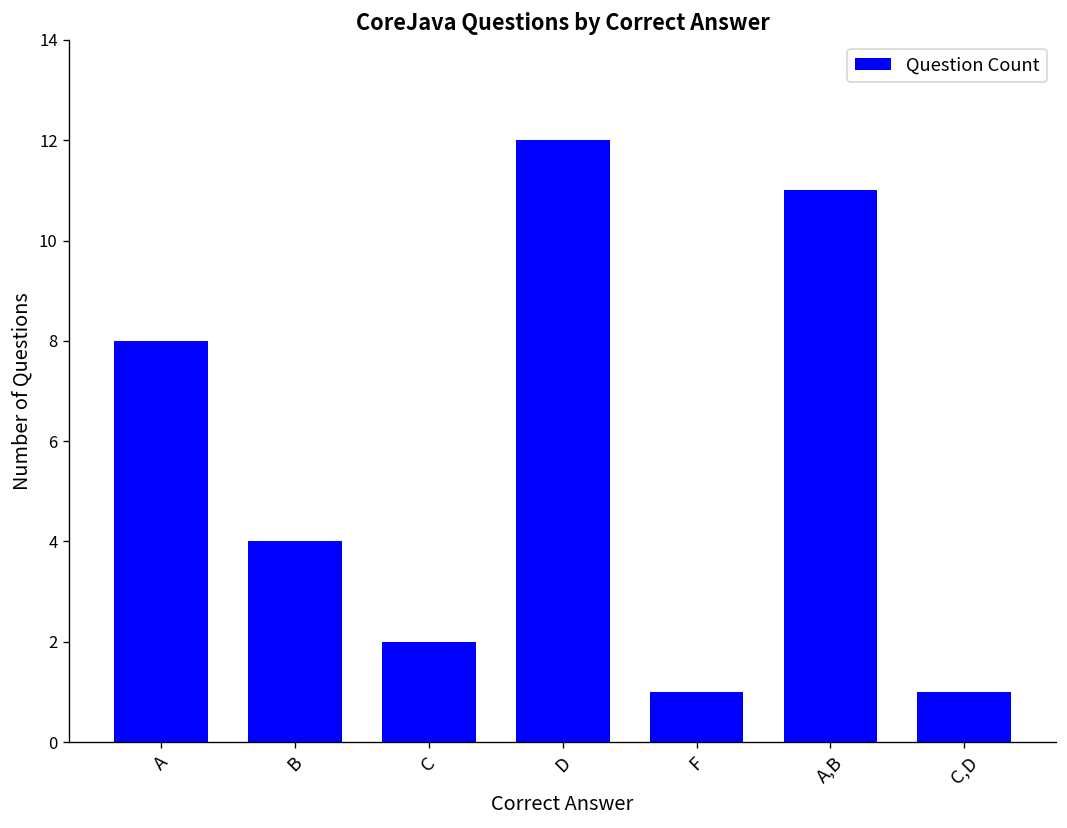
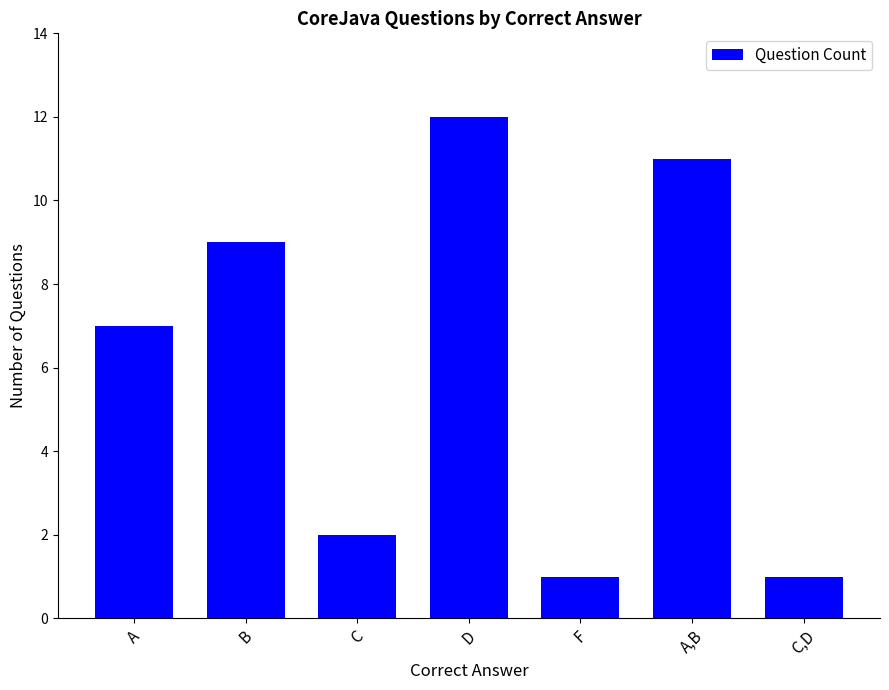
  {
-   "A": 8,
-   "B": 4,
+   "A": 7,
+   "B": 9,
    "C": 2,
    "D": 12,
    "F": 1,
    "A,B": 11,
    "C,D": 1
  }
